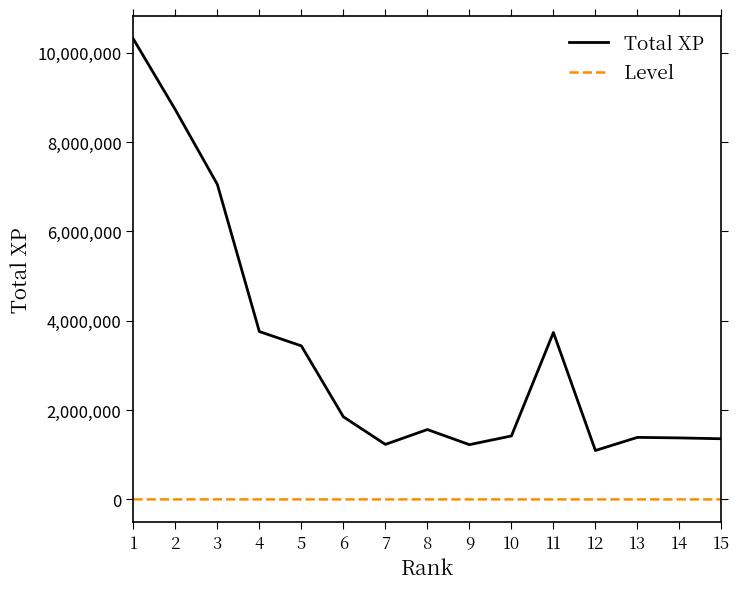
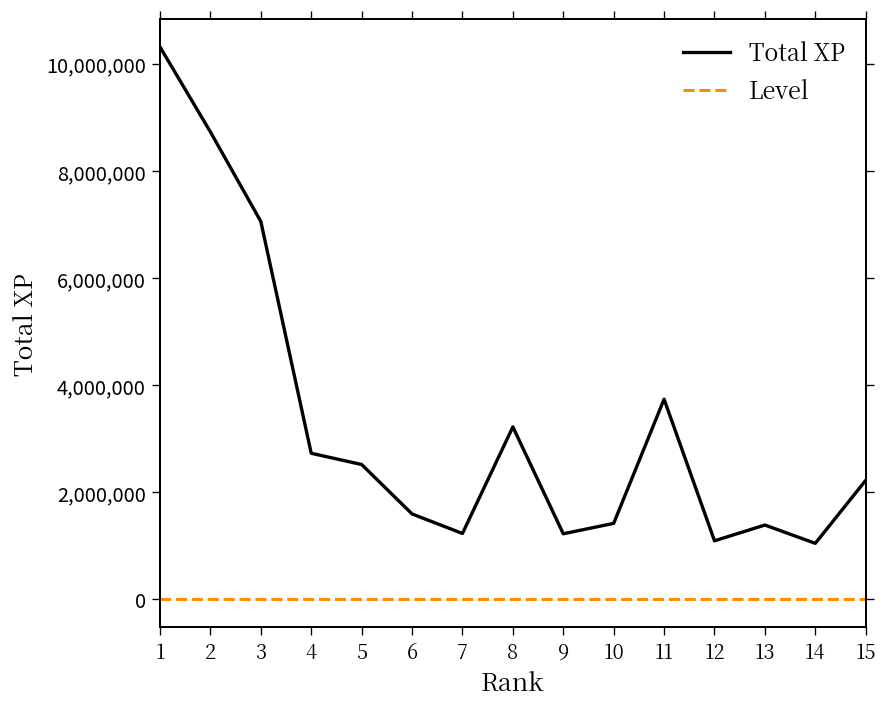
  {
    "Total XP": {
      "1": "10,300,000",
      "2": "8,700,000",
      "3": "7,100,000",
-     "4": "3,800,000",
-     "5": "3,400,000",
-     "6": "1,900,000",
+     "4": "2,700,000",
+     "5": "2,500,000",
+     "6": "1,600,000",
      "7": "1,200,000",
-     "8": "1,600,000",
+     "8": "3,200,000",
      "9": "1,200,000",
      "10": "1,400,000",
      "11": "3,700,000",
      "12": "1,100,000",
      "13": "1,400,000",
-     "14": "1,400,000",
-     "15": "1,400,000"
+     "14": "1,000,000",
+     "15": "2,200,000"
    },
    "Level": {
      "1": "0",
      "2": "0",
      "3": "0",
      "4": "0",
      "5": "0",
      "6": "0",
      "7": "0",
      "8": "0",
      "9": "0",
      "10": "0",
      "11": "0",
      "12": "0",
      "13": "0",
      "14": "0",
      "15": "0"
    }
  }
